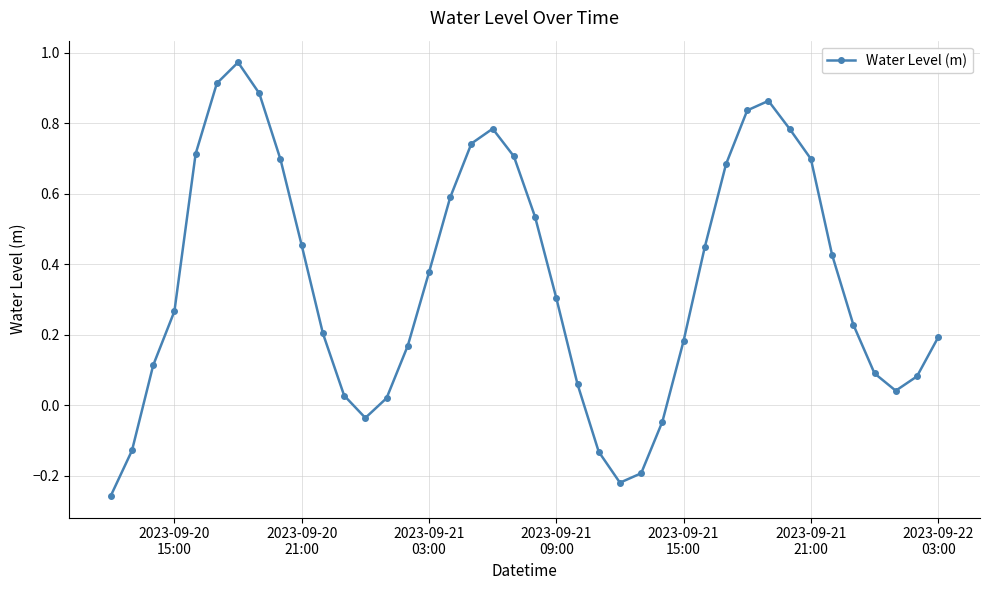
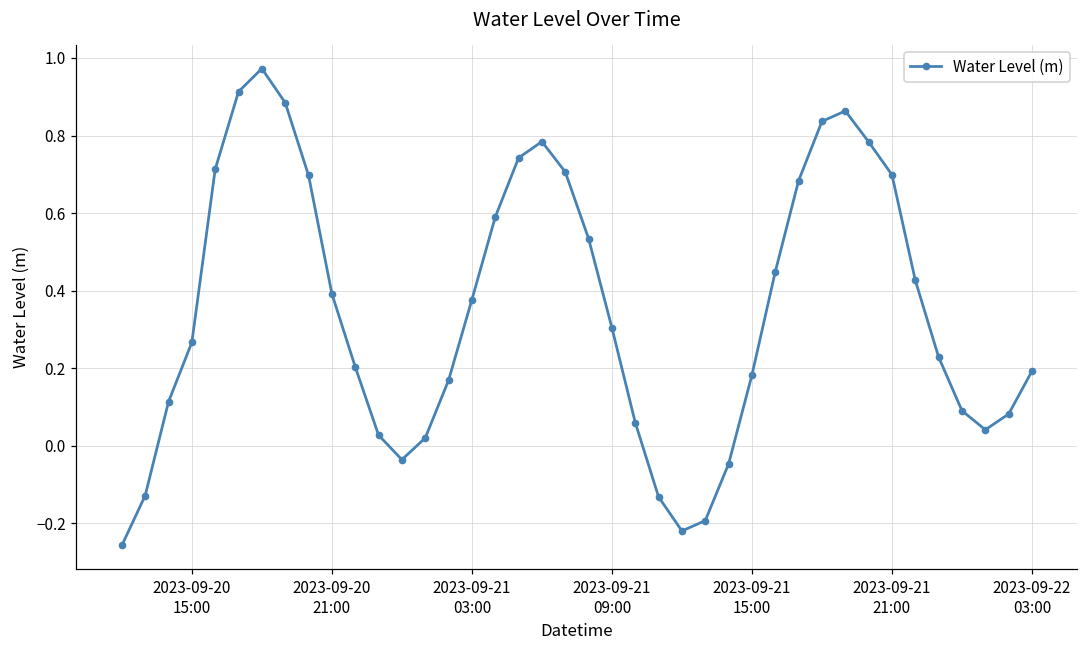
  {
    "2023-09-20 15:00": 0.27,
-   "2023-09-20 21:00": 0.45,
+   "2023-09-20 21:00": 0.39,
    "2023-09-21 03:00": 0.38,
    "2023-09-21 09:00": 0.30,
    "2023-09-21 15:00": 0.18,
    "2023-09-21 21:00": 0.70,
    "2023-09-22 03:00": 0.19
  }
